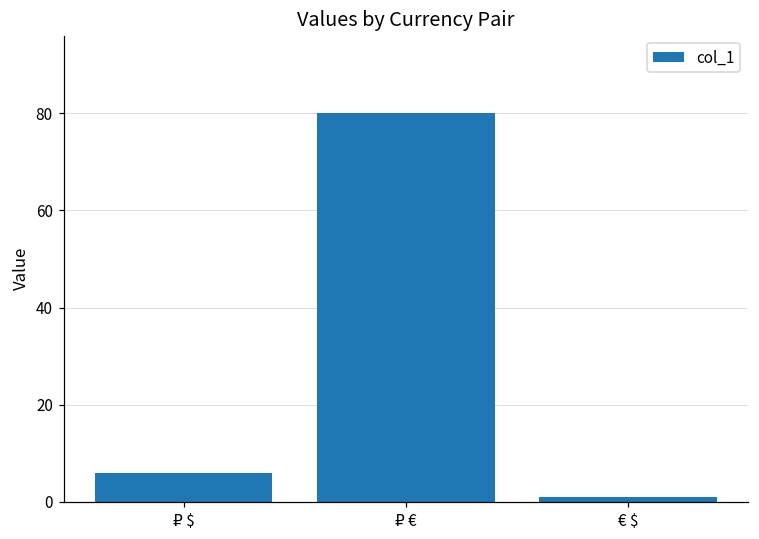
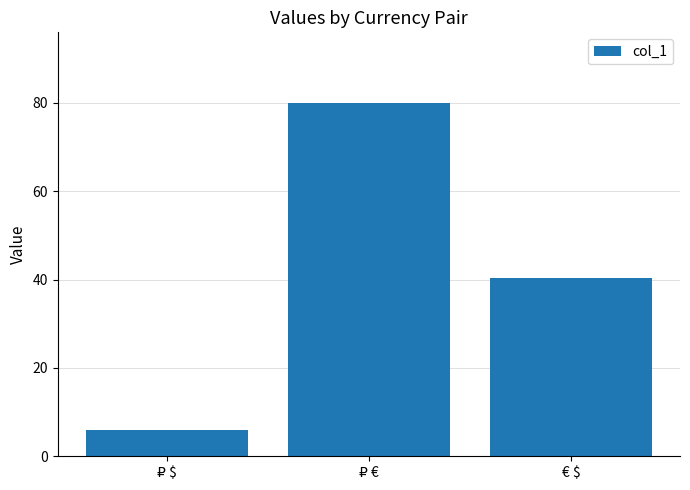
  {
    "₽ $": 6,
    "₽ €": 80,
-   "€ $": 1
+   "€ $": 40
  }
